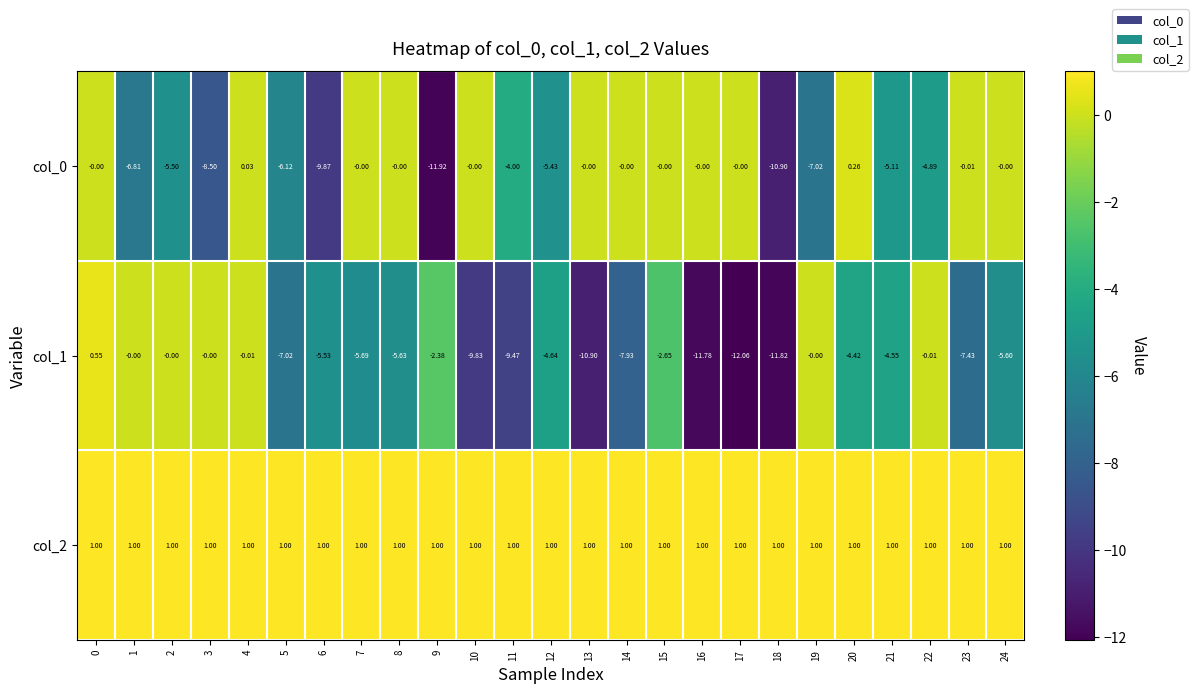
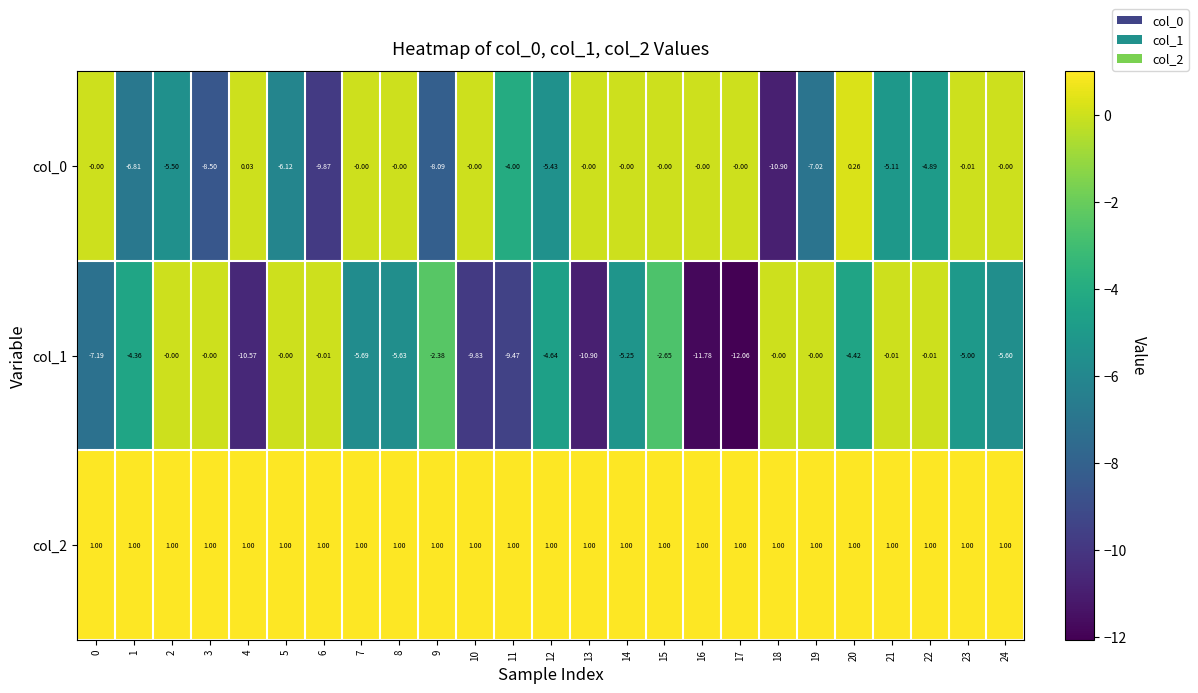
  {
    "col_0": {
      "0": -0.00,
      "1": -6.81,
      "2": -5.50,
      "3": -8.50,
      "4": 0.03,
      "5": -6.12,
      "6": -9.87,
      "7": -0.00,
      "8": -0.00,
-     "9": -11.92,
+     "9": -8.09,
      "10": -0.00,
      "11": -4.00,
      "12": -5.43,
      "13": -0.00,
      "14": -0.00,
      "15": -0.00,
      "16": -0.00,
      "17": -0.00,
      "18": -10.90,
      "19": -7.02,
      "20": 0.26,
      "21": -5.11,
      "22": -4.89,
      "23": -0.01,
      "24": -0.00
    },
    "col_1": {
-     "0": 0.55,
-     "1": -0.00,
+     "0": -7.19,
+     "1": -4.36,
      "2": -0.00,
      "3": -0.00,
-     "4": -0.01,
-     "5": -7.02,
-     "6": -5.53,
+     "4": -10.57,
+     "5": -0.00,
+     "6": -0.01,
      "7": -5.69,
      "8": -5.63,
      "9": -2.38,
      "10": -9.83,
      "11": -9.47,
      "12": -4.64,
      "13": -10.90,
-     "14": -7.93,
+     "14": -5.25,
      "15": -2.65,
      "16": -11.78,
      "17": -12.06,
-     "18": -11.82,
+     "18": -0.00,
      "19": -0.00,
      "20": -4.42,
-     "21": -4.55,
+     "21": -0.01,
      "22": -0.01,
-     "23": -7.43,
+     "23": -5.00,
      "24": -5.60
    },
    "col_2": {
      "0": 1.00,
      "1": 1.00,
      "2": 1.00,
      "3": 1.00,
      "4": 1.00,
      "5": 1.00,
      "6": 1.00,
      "7": 1.00,
      "8": 1.00,
      "9": 1.00,
      "10": 1.00,
      "11": 1.00,
      "12": 1.00,
      "13": 1.00,
      "14": 1.00,
      "15": 1.00,
      "16": 1.00,
      "17": 1.00,
      "18": 1.00,
      "19": 1.00,
      "20": 1.00,
      "21": 1.00,
      "22": 1.00,
      "23": 1.00,
      "24": 1.00
    }
  }
